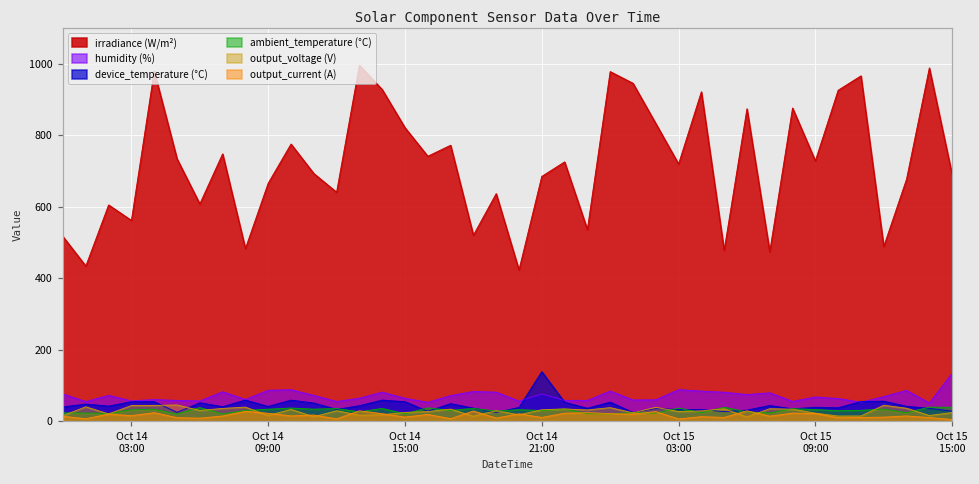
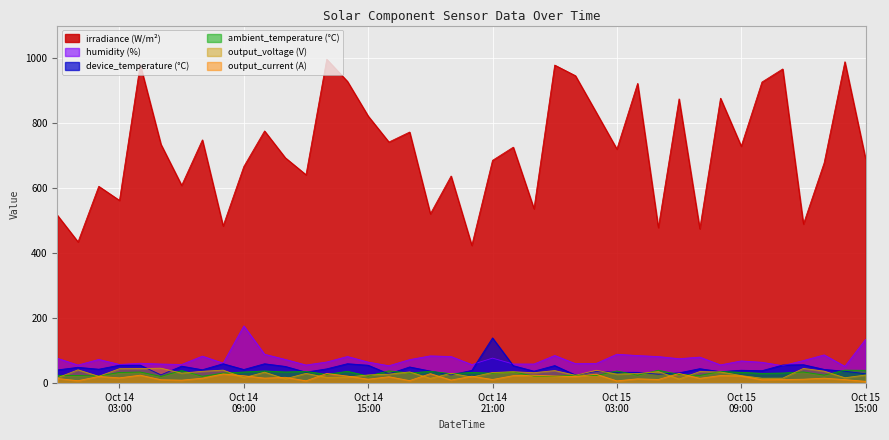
  {
    "irradiance (W/m²)": {
      "Oct 14 03:00": 560,
      "Oct 14 09:00": 670,
      "Oct 14 15:00": 820,
      "Oct 14 21:00": 690,
      "Oct 15 03:00": 720,
      "Oct 15 09:00": 730,
      "Oct 15 15:00": 690
    },
    "humidity (%)": {
-     "Oct 14 09:00": 90,
+     "Oct 14 09:00": 180,
      "Oct 14 15:00": 60,
      "Oct 14 21:00": 80,
      "Oct 15 03:00": 90,
      "Oct 15 09:00": 70,
      "Oct 15 15:00": 130
    },
    "device_temperature (°C)": {
      "Oct 14 15:00": 60,
      "Oct 14 21:00": 140
    },
    "ambient_temperature (°C)": {
      "Oct 14 03:00": 30,
      "Oct 15 15:00": 40
    }
  }
